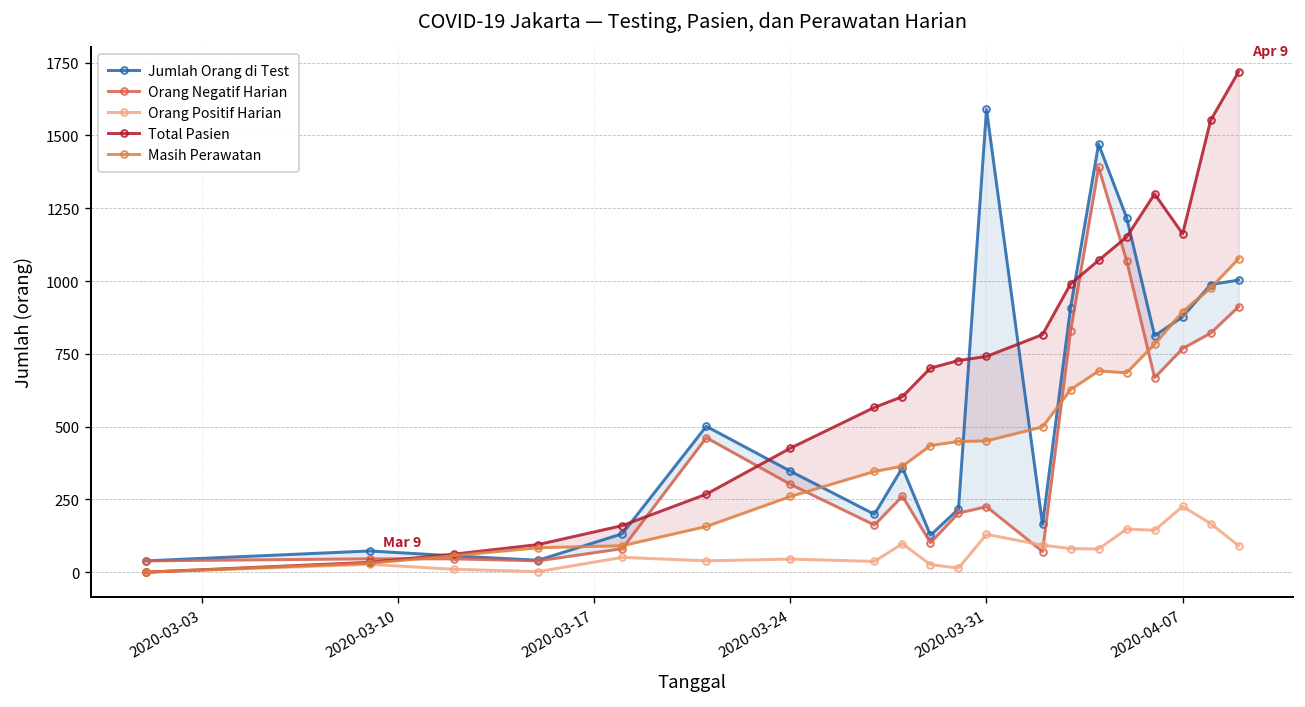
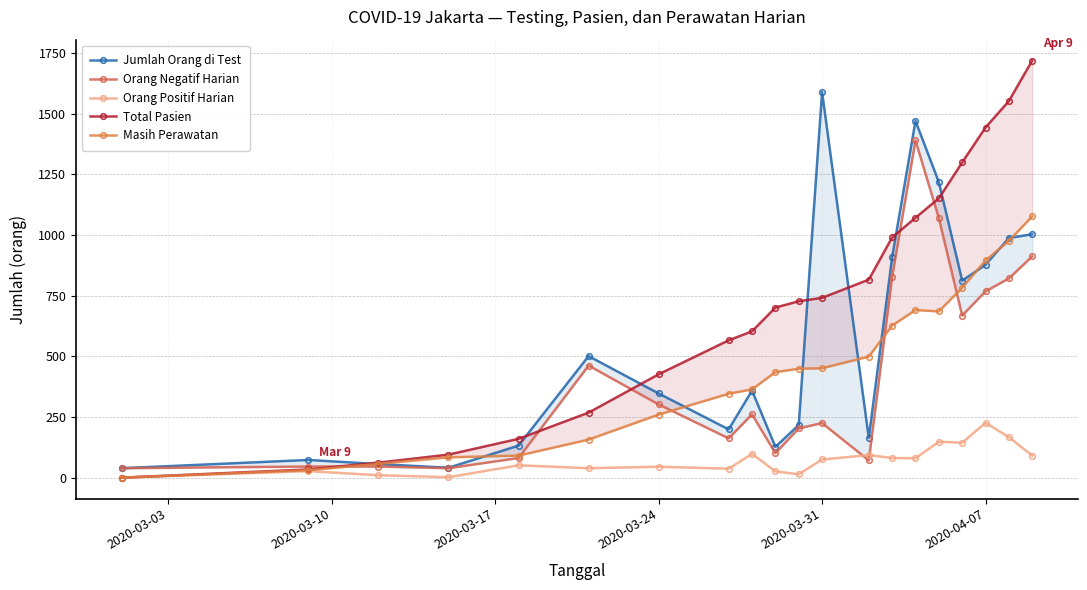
  {
    "Jumlah Orang di Test": {
      "2020-03-24": 350,
      "2020-03-31": 1590,
      "2020-04-07": 880
    },
    "Orang Positif Harian": {
      "2020-03-24": 50,
-     "2020-03-31": 130,
+     "2020-03-31": 80,
      "2020-04-07": 230
    },
    "Total Pasien": {
      "2020-03-24": 430,
      "2020-03-31": 740,
-     "2020-04-07": 1160
+     "2020-04-07": 1440
    }
  }
